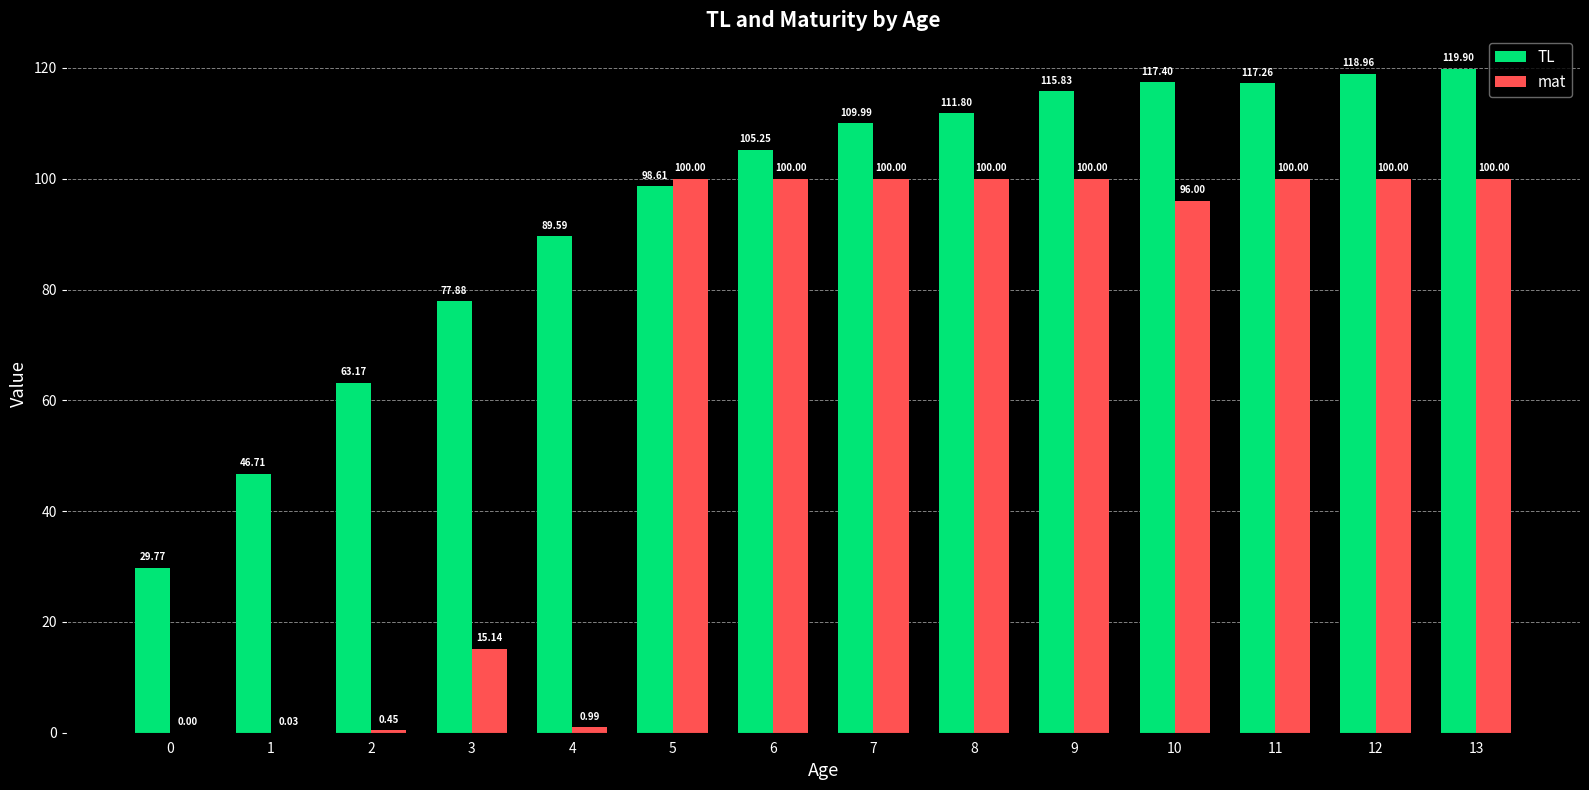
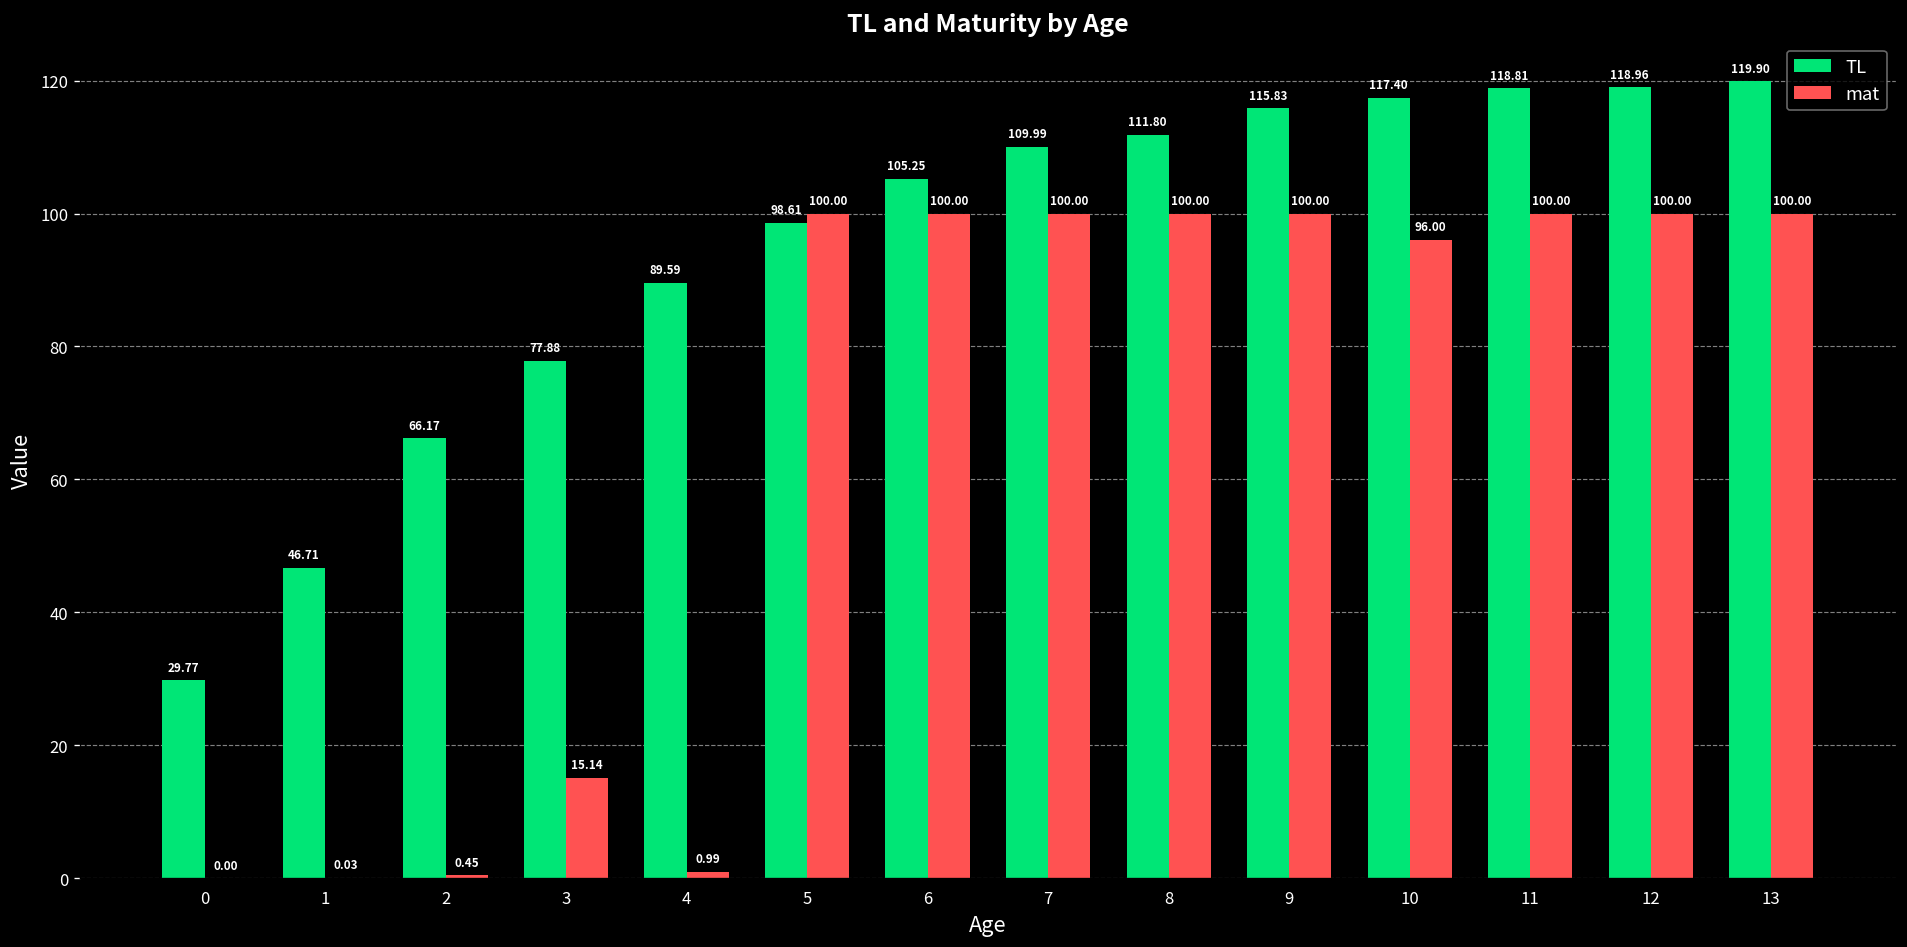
  {
    "TL": {
      "0": 29.77,
      "1": 46.71,
-     "2": 63.17,
+     "2": 66.17,
      "3": 77.88,
      "4": 89.59,
      "5": 98.61,
      "6": 105.25,
      "7": 109.99,
      "8": 111.80,
      "9": 115.83,
      "10": 117.40,
-     "11": 117.26,
+     "11": 118.81,
      "12": 118.96,
      "13": 119.90
    },
    "mat": {
      "0": 0.00,
      "1": 0.03,
      "2": 0.45,
      "3": 15.14,
      "4": 0.99,
      "5": 100.00,
      "6": 100.00,
      "7": 100.00,
      "8": 100.00,
      "9": 100.00,
      "10": 96.00,
      "11": 100.00,
      "12": 100.00,
      "13": 100.00
    }
  }
